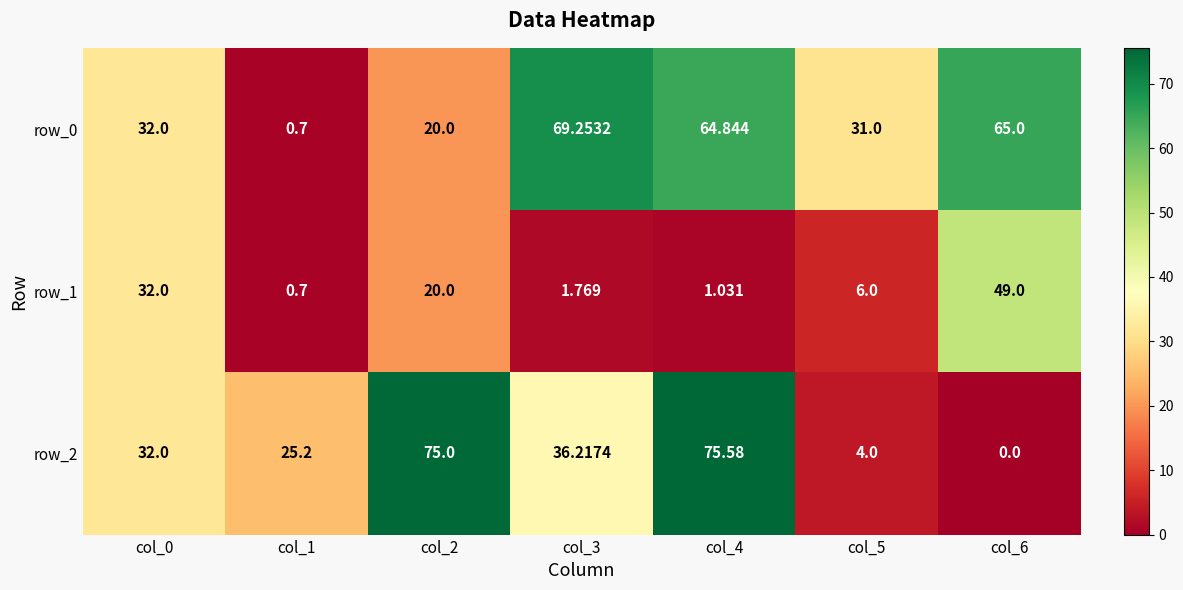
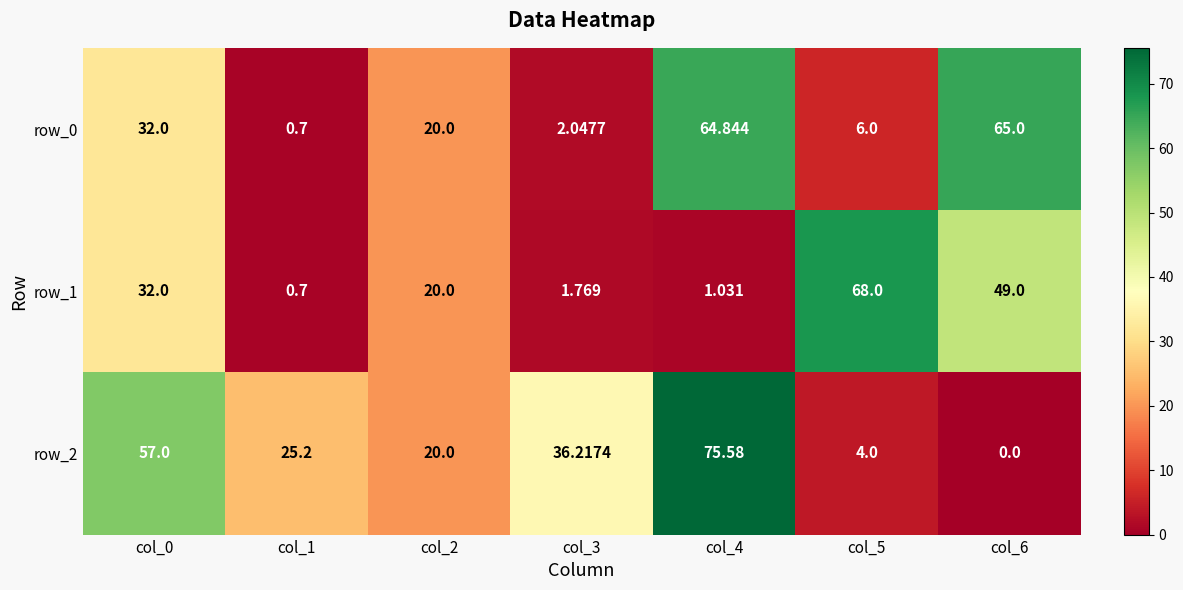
  {
    "row_0": {
      "col_0": 32.0,
      "col_1": 0.7,
      "col_2": 20.0,
-     "col_3": 69.2532,
+     "col_3": 2.0477,
      "col_4": 64.844,
-     "col_5": 31.0,
+     "col_5": 6.0,
      "col_6": 65.0
    },
    "row_1": {
      "col_0": 32.0,
      "col_1": 0.7,
      "col_2": 20.0,
      "col_3": 1.769,
      "col_4": 1.031,
-     "col_5": 6.0,
+     "col_5": 68.0,
      "col_6": 49.0
    },
    "row_2": {
-     "col_0": 32.0,
+     "col_0": 57.0,
      "col_1": 25.2,
-     "col_2": 75.0,
+     "col_2": 20.0,
      "col_3": 36.2174,
      "col_4": 75.58,
      "col_5": 4.0,
      "col_6": 0.0
    }
  }
